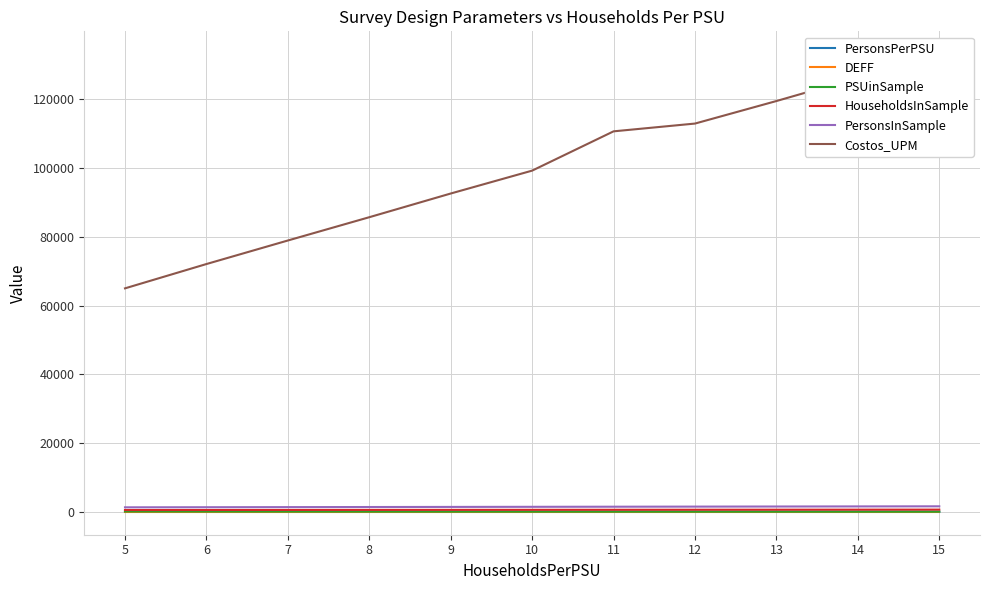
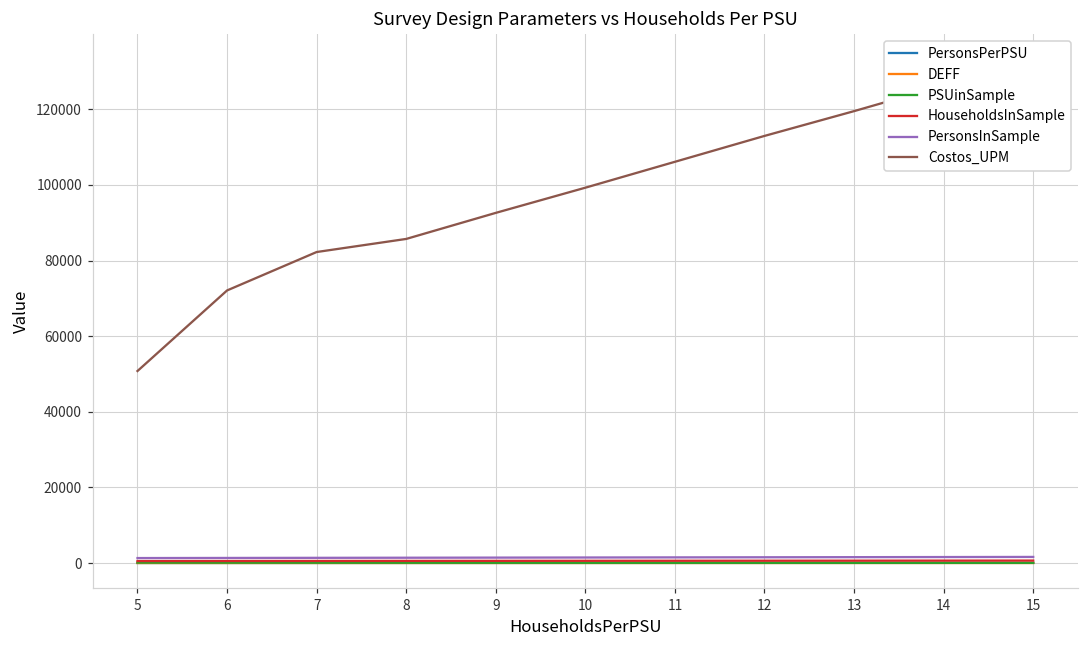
  {
    "PersonsInSample": {
      "5": 1000,
      "6": 1000,
      "7": 1000,
      "8": 1000,
      "9": 1000,
      "10": 1000,
      "11": 1000,
      "12": 2000,
      "13": 2000,
      "14": 2000,
      "15": 2000
    },
    "Costos_UPM": {
-     "5": 65000,
+     "5": 51000,
      "6": 72000,
-     "7": 79000,
+     "7": 82000,
      "8": 86000,
      "9": 93000,
      "10": 99000,
-     "11": 111000,
+     "11": 106000,
      "12": 113000,
      "13": 120000
    }
  }
